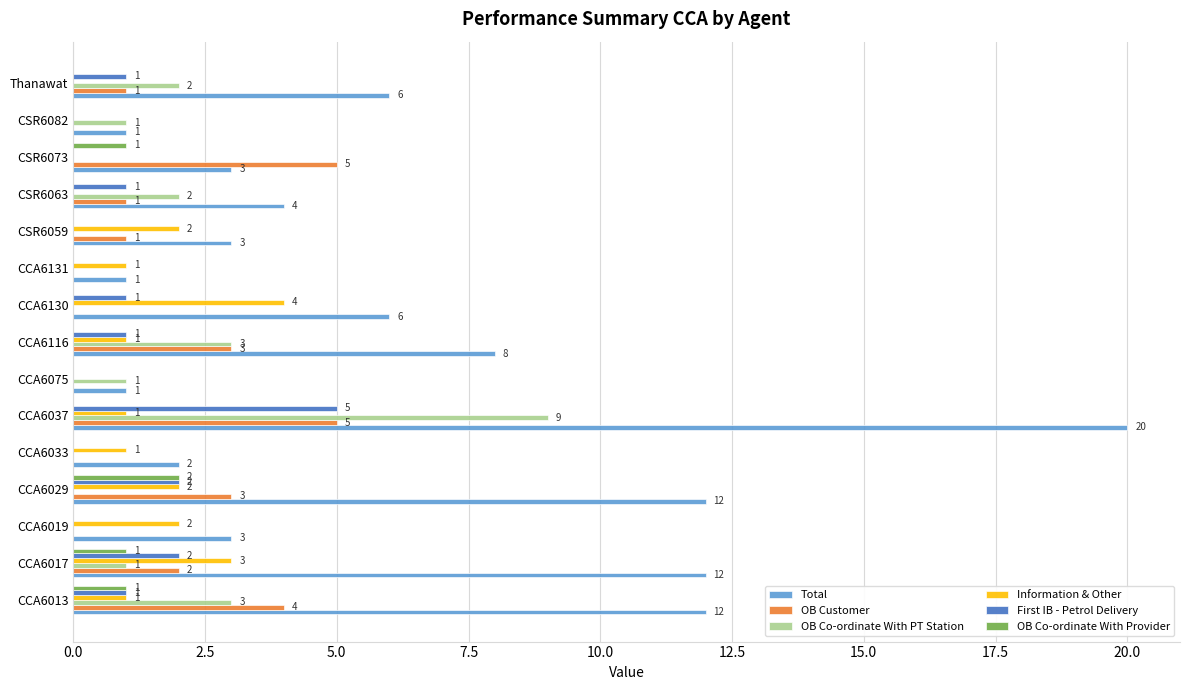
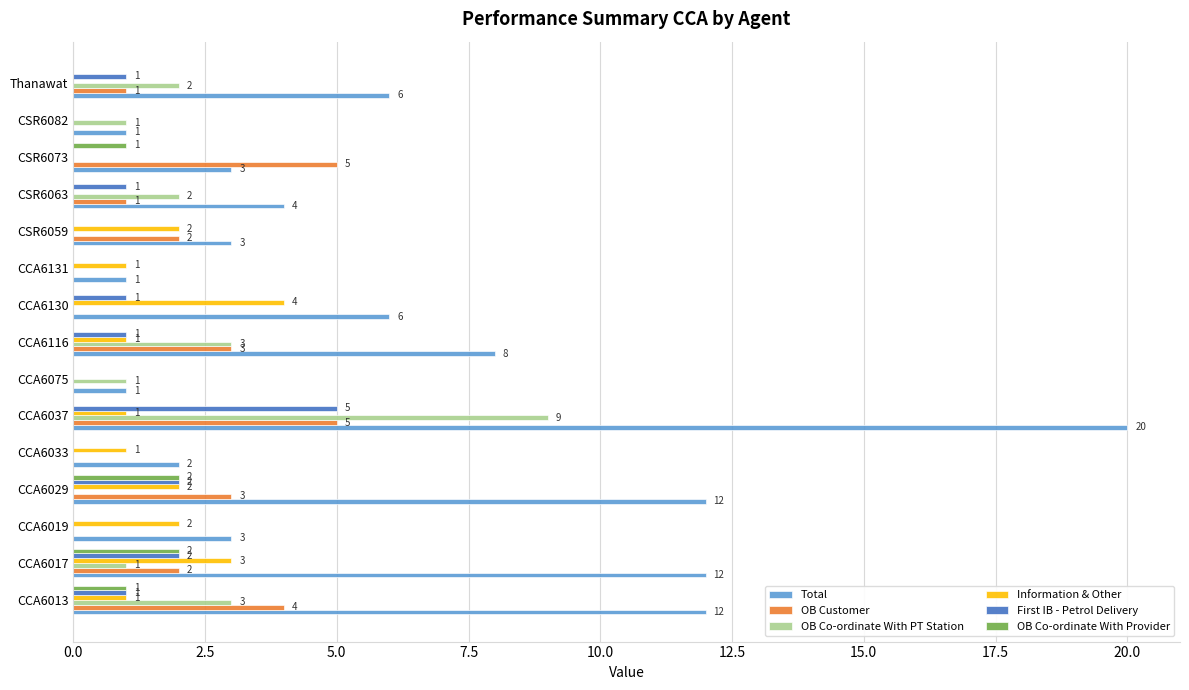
  {
    "OB Customer": {
      "Thanawat": 1,
      "CSR6073": 5,
      "CSR6063": 1,
-     "CSR6059": 1,
+     "CSR6059": 2,
      "CCA6037": 5,
      "CCA6029": 3,
      "CCA6017": 2,
      "CCA6013": 4
    },
    "OB Co-ordinate With PT Station": {
      "Thanawat": 2,
      "CSR6082": 1,
      "CSR6063": 2,
      "CCA6075": 1,
      "CCA6037": 9,
      "CCA6017": 1,
      "CCA6013": 3
    },
    "Information & Other": {
      "CSR6059": 2,
      "CCA6131": 1,
      "CCA6130": 4,
      "CCA6037": 1,
      "CCA6033": 1,
      "CCA6019": 2,
      "CCA6017": 3
    },
    "OB Co-ordinate With Provider": {
      "CSR6073": 1,
-     "CCA6017": 1
+     "CCA6017": 2
    }
  }
